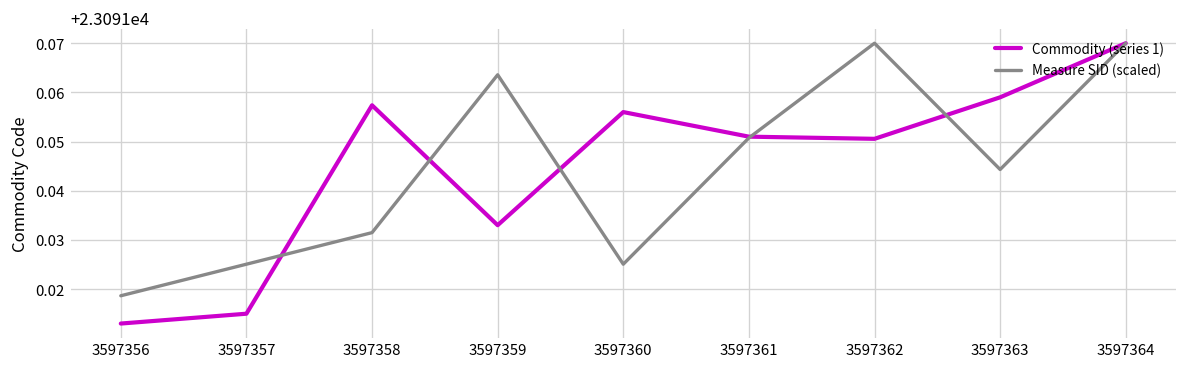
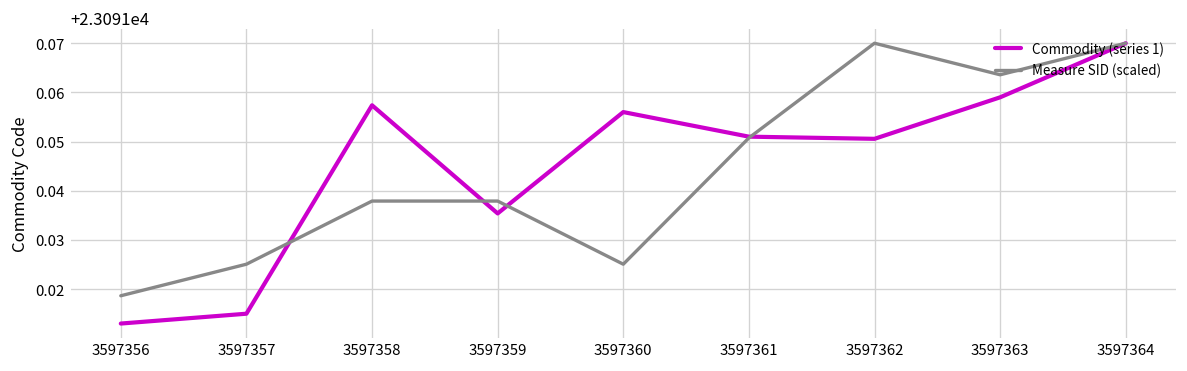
  {
    "Commodity (series 1)": {
      "3597356": 23091.013,
      "3597357": 23091.015,
      "3597358": 23091.057,
-     "3597359": 23091.033,
+     "3597359": 23091.035,
      "3597360": 23091.056,
      "3597362": 23091.051,
      "3597363": 23091.059
    },
    "Measure SID (scaled)": {
      "3597356": 23091.019,
      "3597357": 23091.025,
-     "3597358": 23091.031,
-     "3597359": 23091.064,
+     "3597358": 23091.038,
+     "3597359": 23091.038,
      "3597360": 23091.025,
      "3597362": 23091.070,
-     "3597363": 23091.044
+     "3597363": 23091.064
    }
  }
